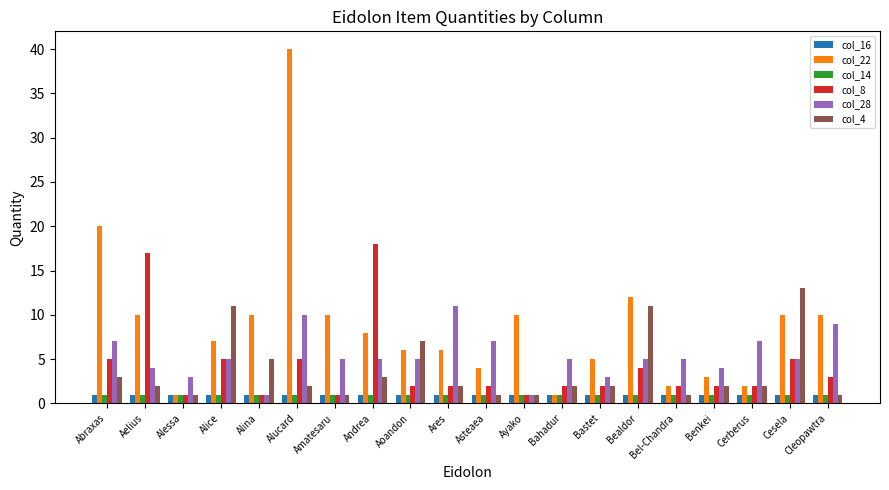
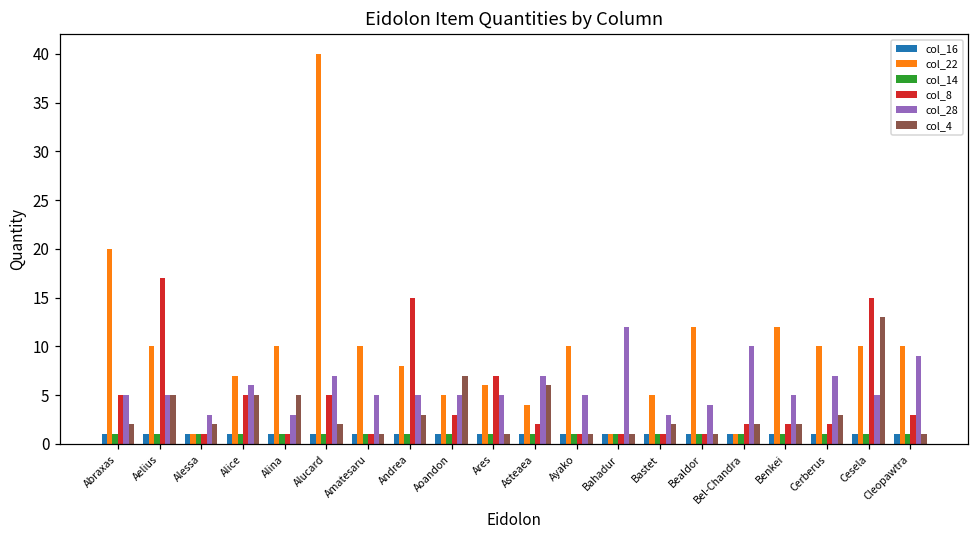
  {
    "col_16": {
      "Abraxas": 1,
      "Aelius": 1,
      "Alessa": 1,
      "Alice": 1,
      "Alina": 1,
      "Alucard": 1,
      "Amatesaru": 1,
      "Andrea": 1,
      "Aoandon": 1,
      "Ares": 1,
      "Asteaea": 1,
      "Ayako": 1,
      "Bahadur": 1,
      "Bastet": 1,
      "Bealdor": 1,
      "Bel-Chandra": 1,
      "Benkei": 1,
      "Cerberus": 1,
      "Cesela": 1,
      "Cleopawtra": 1
    },
    "col_22": {
      "Abraxas": 20,
      "Aelius": 10,
      "Alessa": 1,
      "Alice": 7,
      "Alina": 10,
      "Alucard": 40,
      "Amatesaru": 10,
      "Andrea": 8,
-     "Aoandon": 6,
+     "Aoandon": 5,
      "Ares": 6,
      "Asteaea": 4,
      "Ayako": 10,
      "Bahadur": 1,
      "Bastet": 5,
      "Bealdor": 12,
-     "Bel-Chandra": 2,
-     "Benkei": 3,
-     "Cerberus": 2,
+     "Bel-Chandra": 1,
+     "Benkei": 12,
+     "Cerberus": 10,
      "Cesela": 10,
      "Cleopawtra": 10
    },
    "col_14": {
      "Abraxas": 1,
      "Aelius": 1,
      "Alessa": 1,
      "Alice": 1,
      "Alina": 1,
      "Alucard": 1,
      "Amatesaru": 1,
      "Andrea": 1,
      "Aoandon": 1,
      "Ares": 1,
      "Asteaea": 1,
      "Ayako": 1,
      "Bahadur": 1,
      "Bastet": 1,
      "Bealdor": 1,
      "Bel-Chandra": 1,
      "Benkei": 1,
      "Cerberus": 1,
      "Cesela": 1,
      "Cleopawtra": 1
    },
    "col_8": {
      "Abraxas": 5,
      "Aelius": 17,
      "Alessa": 1,
      "Alice": 5,
      "Alina": 1,
      "Alucard": 5,
      "Amatesaru": 1,
-     "Andrea": 18,
-     "Aoandon": 2,
-     "Ares": 2,
+     "Andrea": 15,
+     "Aoandon": 3,
+     "Ares": 7,
      "Asteaea": 2,
      "Ayako": 1,
-     "Bahadur": 2,
-     "Bastet": 2,
-     "Bealdor": 4,
+     "Bahadur": 1,
+     "Bastet": 1,
+     "Bealdor": 1,
      "Bel-Chandra": 2,
      "Benkei": 2,
      "Cerberus": 2,
-     "Cesela": 5,
+     "Cesela": 15,
      "Cleopawtra": 3
    },
    "col_28": {
-     "Abraxas": 7,
-     "Aelius": 4,
+     "Abraxas": 5,
+     "Aelius": 5,
      "Alessa": 3,
-     "Alice": 5,
-     "Alina": 1,
-     "Alucard": 10,
+     "Alice": 6,
+     "Alina": 3,
+     "Alucard": 7,
      "Amatesaru": 5,
      "Andrea": 5,
      "Aoandon": 5,
-     "Ares": 11,
+     "Ares": 5,
      "Asteaea": 7,
-     "Ayako": 1,
-     "Bahadur": 5,
+     "Ayako": 5,
+     "Bahadur": 12,
      "Bastet": 3,
-     "Bealdor": 5,
-     "Bel-Chandra": 5,
-     "Benkei": 4,
+     "Bealdor": 4,
+     "Bel-Chandra": 10,
+     "Benkei": 5,
      "Cerberus": 7,
      "Cesela": 5,
      "Cleopawtra": 9
    },
    "col_4": {
-     "Abraxas": 3,
-     "Aelius": 2,
-     "Alessa": 1,
-     "Alice": 11,
+     "Abraxas": 2,
+     "Aelius": 5,
+     "Alessa": 2,
+     "Alice": 5,
      "Alina": 5,
      "Alucard": 2,
      "Amatesaru": 1,
      "Andrea": 3,
      "Aoandon": 7,
-     "Ares": 2,
-     "Asteaea": 1,
+     "Ares": 1,
+     "Asteaea": 6,
      "Ayako": 1,
-     "Bahadur": 2,
+     "Bahadur": 1,
      "Bastet": 2,
-     "Bealdor": 11,
-     "Bel-Chandra": 1,
+     "Bealdor": 1,
+     "Bel-Chandra": 2,
      "Benkei": 2,
-     "Cerberus": 2,
+     "Cerberus": 3,
      "Cesela": 13,
      "Cleopawtra": 1
    }
  }
